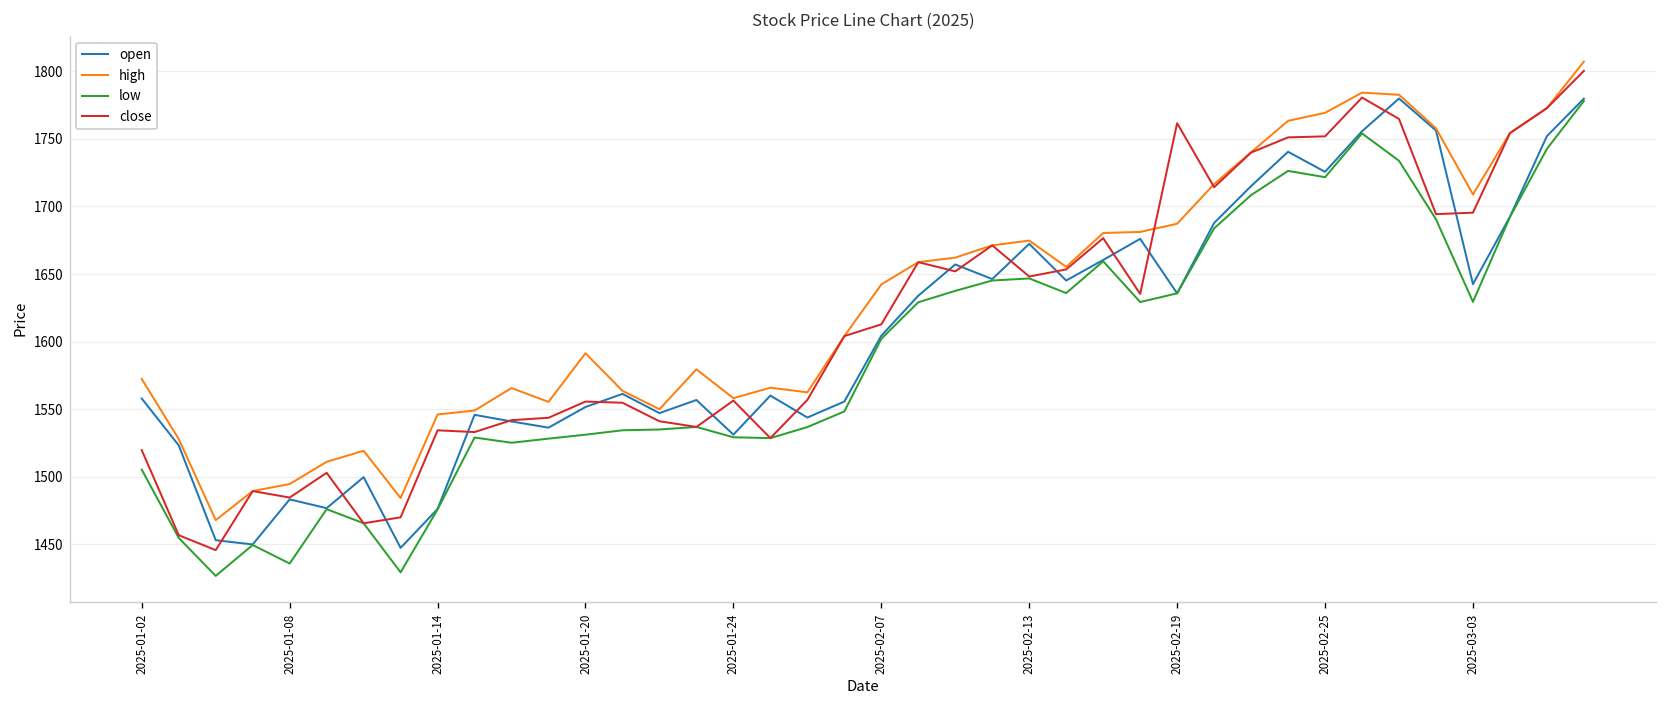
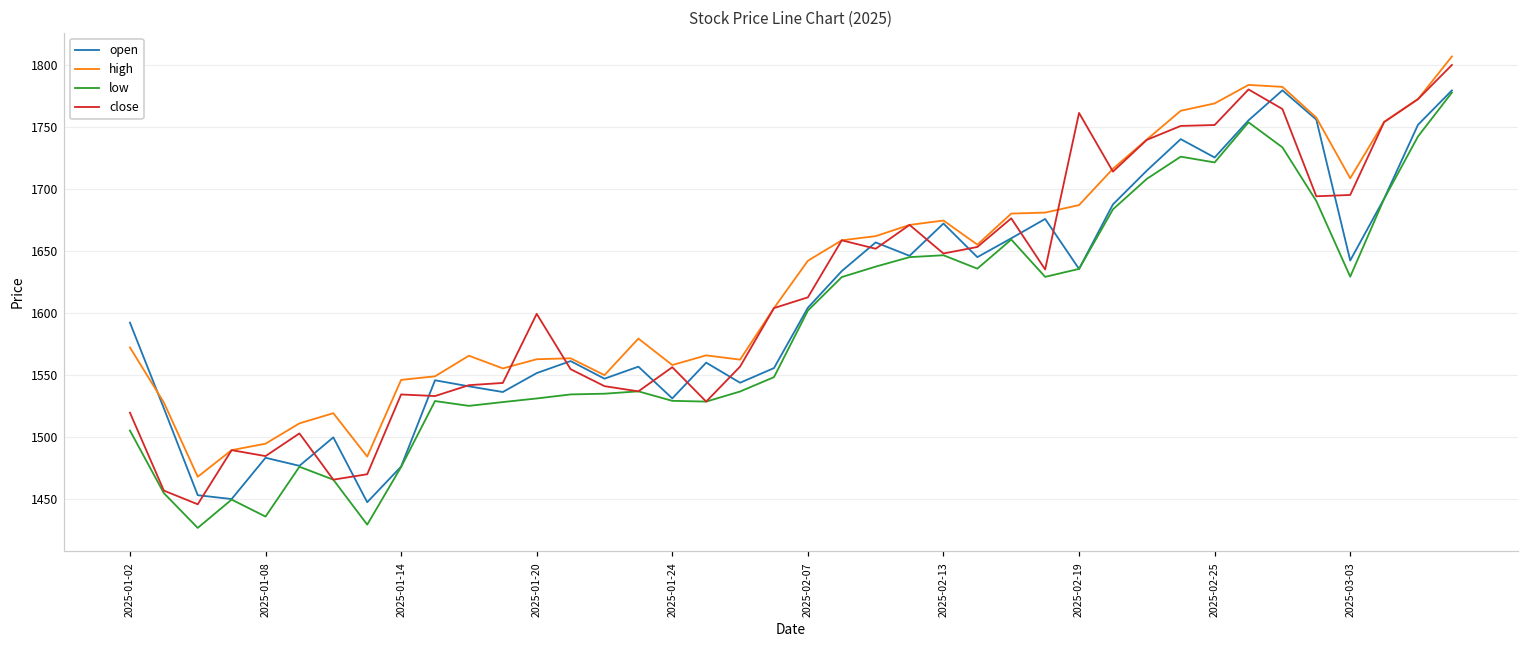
  {
    "open": {
-     "2025-01-02": 1558,
+     "2025-01-02": 1592,
      "2025-01-20": 1552,
      "2025-02-13": 1672,
      "2025-02-25": 1726,
      "2025-03-03": 1642
    },
    "high": {
      "2025-01-02": 1572,
      "2025-01-08": 1495,
      "2025-01-14": 1546,
-     "2025-01-20": 1591,
+     "2025-01-20": 1563,
      "2025-02-07": 1642,
      "2025-02-13": 1675,
      "2025-02-19": 1687,
      "2025-02-25": 1769,
      "2025-03-03": 1709
    },
    "low": {
      "2025-01-02": 1505,
      "2025-01-08": 1436,
      "2025-01-20": 1531,
      "2025-02-25": 1722,
      "2025-03-03": 1629
    },
    "close": {
      "2025-01-02": 1520,
      "2025-01-14": 1534,
-     "2025-01-20": 1556,
+     "2025-01-20": 1599,
      "2025-02-07": 1613,
      "2025-02-19": 1762,
      "2025-02-25": 1752,
      "2025-03-03": 1695
    }
  }
